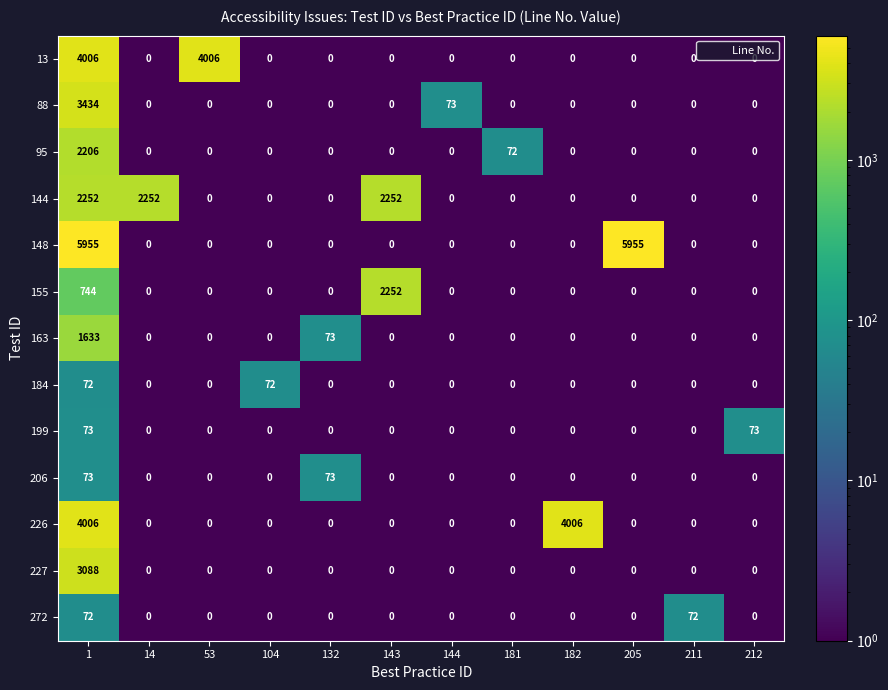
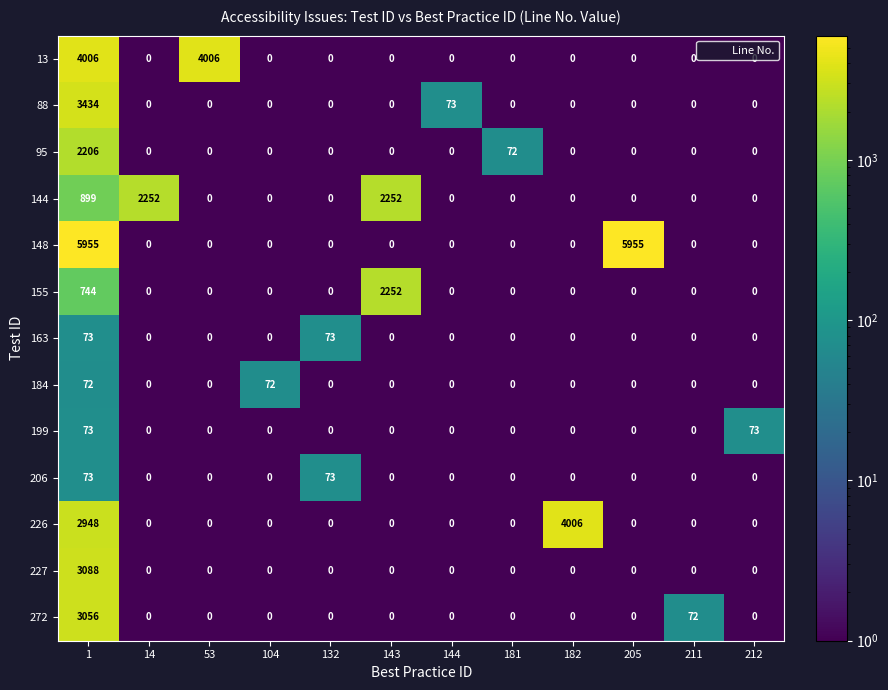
  {
    "13": {
      "1": 4006,
      "14": 0,
      "53": 4006,
      "104": 0,
      "132": 0,
      "143": 0,
      "144": 0,
      "181": 0,
      "182": 0,
      "205": 0
    },
    "88": {
      "1": 3434,
      "14": 0,
      "53": 0,
      "104": 0,
      "132": 0,
      "143": 0,
      "144": 73,
      "181": 0,
      "182": 0,
      "205": 0,
      "211": 0,
      "212": 0
    },
    "95": {
      "1": 2206,
      "14": 0,
      "53": 0,
      "104": 0,
      "132": 0,
      "143": 0,
      "144": 0,
      "181": 72,
      "182": 0,
      "205": 0,
      "211": 0,
      "212": 0
    },
    "144": {
-     "1": 2252,
+     "1": 899,
      "14": 2252,
      "53": 0,
      "104": 0,
      "132": 0,
      "143": 2252,
      "144": 0,
      "181": 0,
      "182": 0,
      "205": 0,
      "211": 0,
      "212": 0
    },
    "148": {
      "1": 5955,
      "14": 0,
      "53": 0,
      "104": 0,
      "132": 0,
      "143": 0,
      "144": 0,
      "181": 0,
      "182": 0,
      "205": 5955,
      "211": 0,
      "212": 0
    },
    "155": {
      "1": 744,
      "14": 0,
      "53": 0,
      "104": 0,
      "132": 0,
      "143": 2252,
      "144": 0,
      "181": 0,
      "182": 0,
      "205": 0,
      "211": 0,
      "212": 0
    },
    "163": {
-     "1": 1633,
+     "1": 73,
      "14": 0,
      "53": 0,
      "104": 0,
      "132": 73,
      "143": 0,
      "144": 0,
      "181": 0,
      "182": 0,
      "205": 0,
      "211": 0,
      "212": 0
    },
    "184": {
      "1": 72,
      "14": 0,
      "53": 0,
      "104": 72,
      "132": 0,
      "143": 0,
      "144": 0,
      "181": 0,
      "182": 0,
      "205": 0,
      "211": 0,
      "212": 0
    },
    "199": {
      "1": 73,
      "14": 0,
      "53": 0,
      "104": 0,
      "132": 0,
      "143": 0,
      "144": 0,
      "181": 0,
      "182": 0,
      "205": 0,
      "211": 0,
      "212": 73
    },
    "206": {
      "1": 73,
      "14": 0,
      "53": 0,
      "104": 0,
      "132": 73,
      "143": 0,
      "144": 0,
      "181": 0,
      "182": 0,
      "205": 0,
      "211": 0,
      "212": 0
    },
    "226": {
-     "1": 4006,
+     "1": 2948,
      "14": 0,
      "53": 0,
      "104": 0,
      "132": 0,
      "143": 0,
      "144": 0,
      "181": 0,
      "182": 4006,
      "205": 0,
      "211": 0,
      "212": 0
    },
    "227": {
      "1": 3088,
      "14": 0,
      "53": 0,
      "104": 0,
      "132": 0,
      "143": 0,
      "144": 0,
      "181": 0,
      "182": 0,
      "205": 0,
      "211": 0,
      "212": 0
    },
    "272": {
-     "1": 72,
+     "1": 3056,
      "14": 0,
      "53": 0,
      "104": 0,
      "132": 0,
      "143": 0,
      "144": 0,
      "181": 0,
      "182": 0,
      "205": 0,
      "211": 72,
      "212": 0
    }
  }
